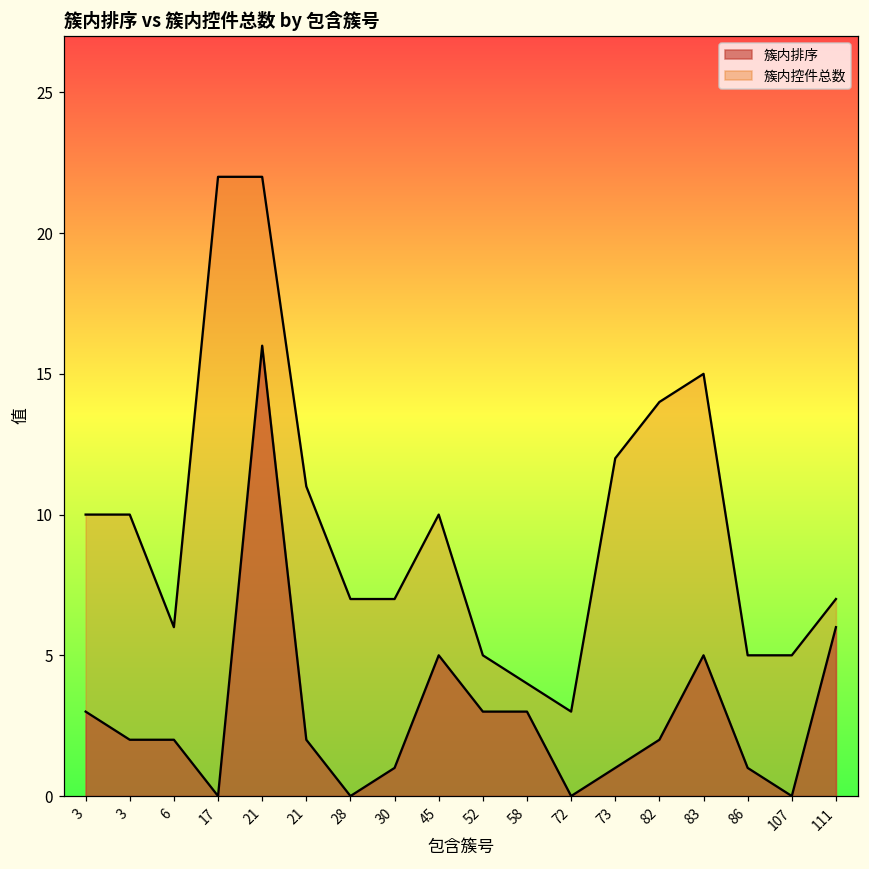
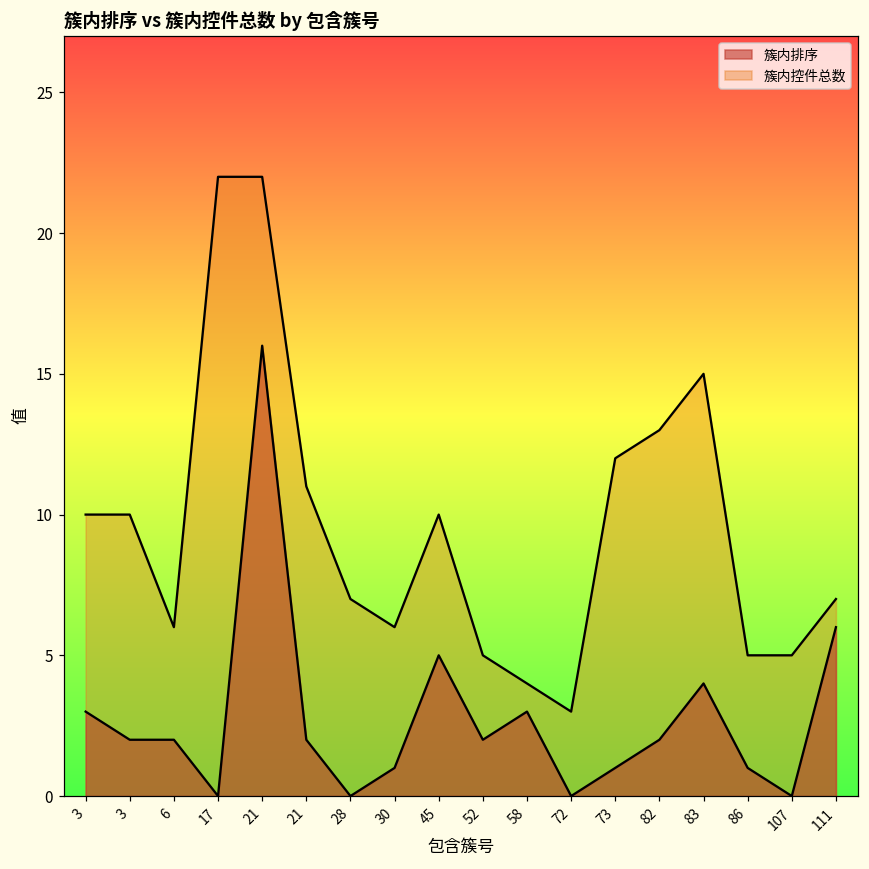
  {
    "簇内排序": {
      "6": 2,
      "17": 0,
      "28": 0,
      "30": 1,
      "45": 5,
-     "52": 3,
+     "52": 2,
      "58": 3,
      "72": 0,
      "73": 1,
      "82": 2,
-     "83": 5,
+     "83": 4,
      "86": 1,
      "107": 0,
      "111": 6
    },
    "簇内控件总数": {
      "6": 6,
      "17": 22,
      "28": 7,
-     "30": 7,
+     "30": 6,
      "45": 10,
      "52": 5,
      "58": 4,
      "72": 3,
      "73": 12,
-     "82": 14,
+     "82": 13,
      "83": 15,
      "86": 5,
      "107": 5,
      "111": 7
    }
  }
